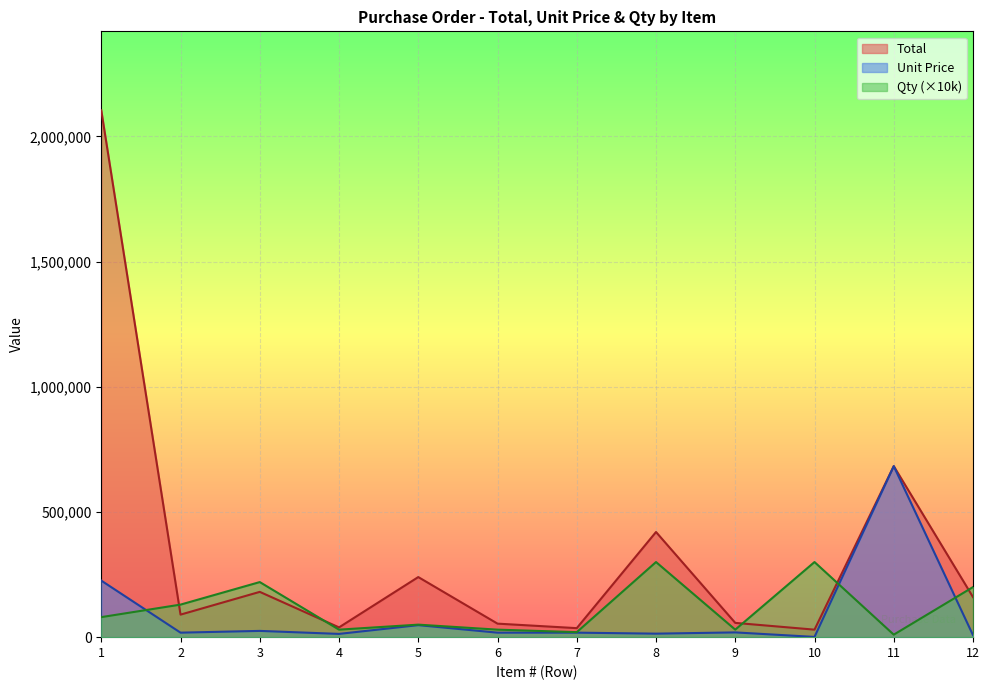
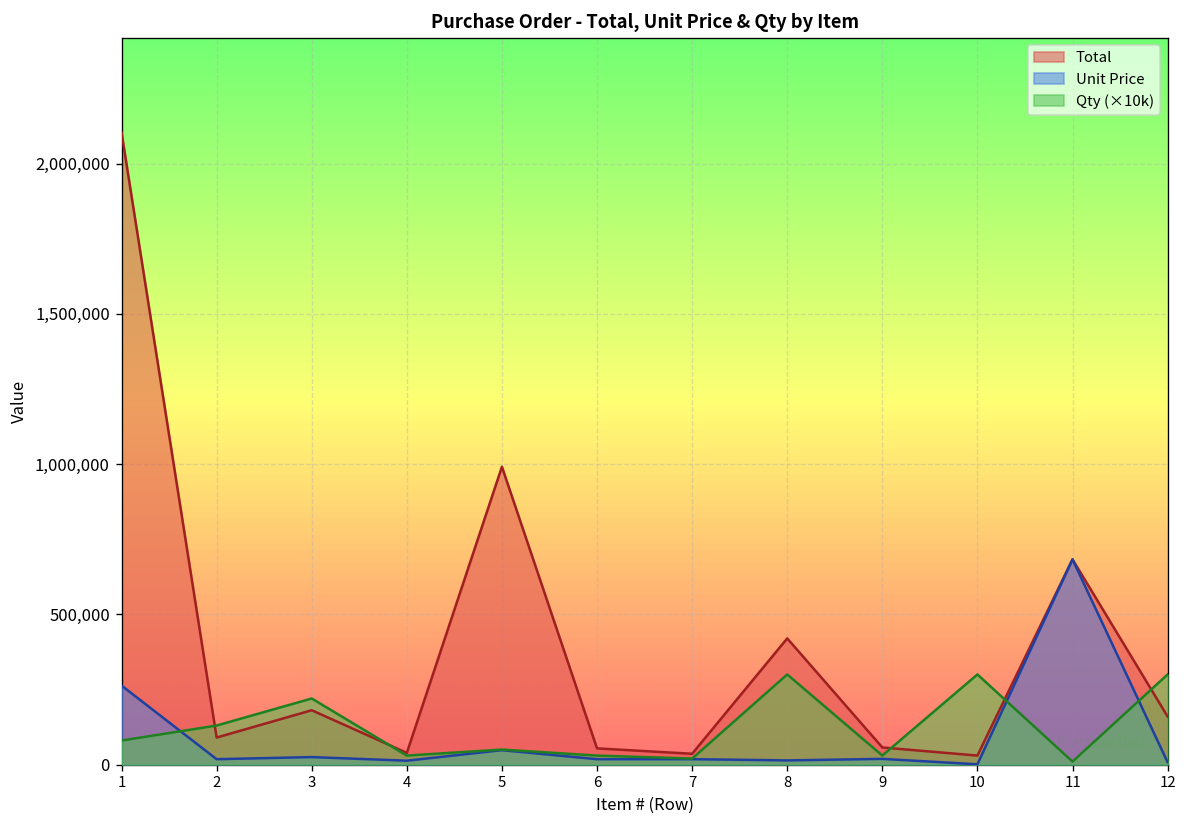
  {
    "Total": {
      "1": "2,100,000",
      "2": "90,000",
      "3": "180,000",
-     "5": "240,000",
+     "5": "990,000",
      "6": "50,000",
      "7": "40,000",
      "8": "420,000",
      "9": "60,000",
      "10": "30,000",
      "12": "160,000"
    },
    "Unit Price": {
-     "1": "230,000",
+     "1": "260,000",
      "2": "20,000",
      "3": "30,000",
      "4": "10,000",
      "6": "20,000",
      "8": "10,000",
      "9": "20,000",
      "10": "0",
      "12": "10,000"
    },
    "Qty (×10k)": {
      "1": "80,000",
      "2": "130,000",
      "3": "220,000",
      "6": "30,000",
      "8": "300,000",
      "9": "30,000",
      "10": "300,000",
      "11": "10,000",
-     "12": "200,000"
+     "12": "300,000"
    }
  }
